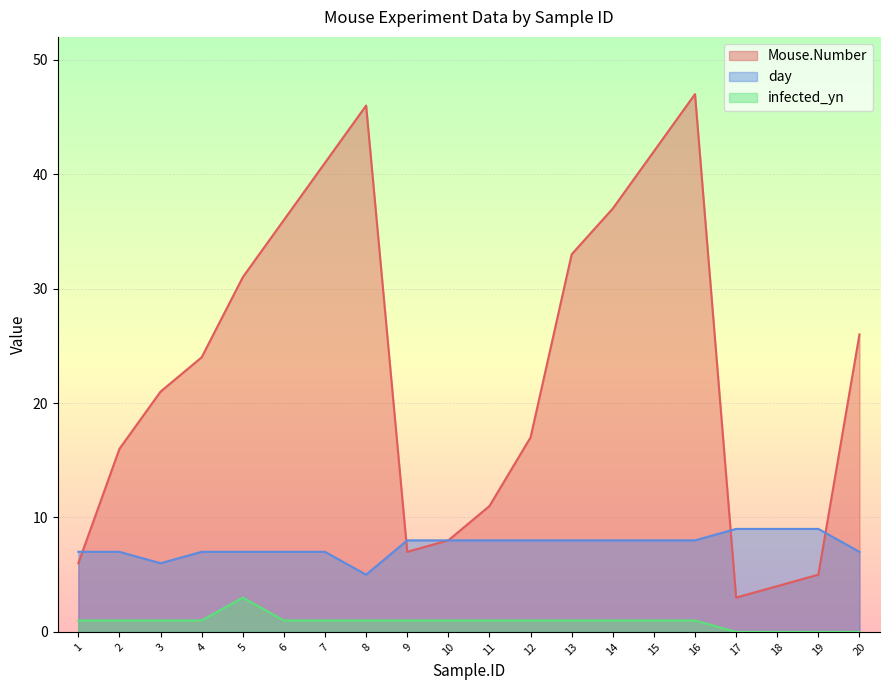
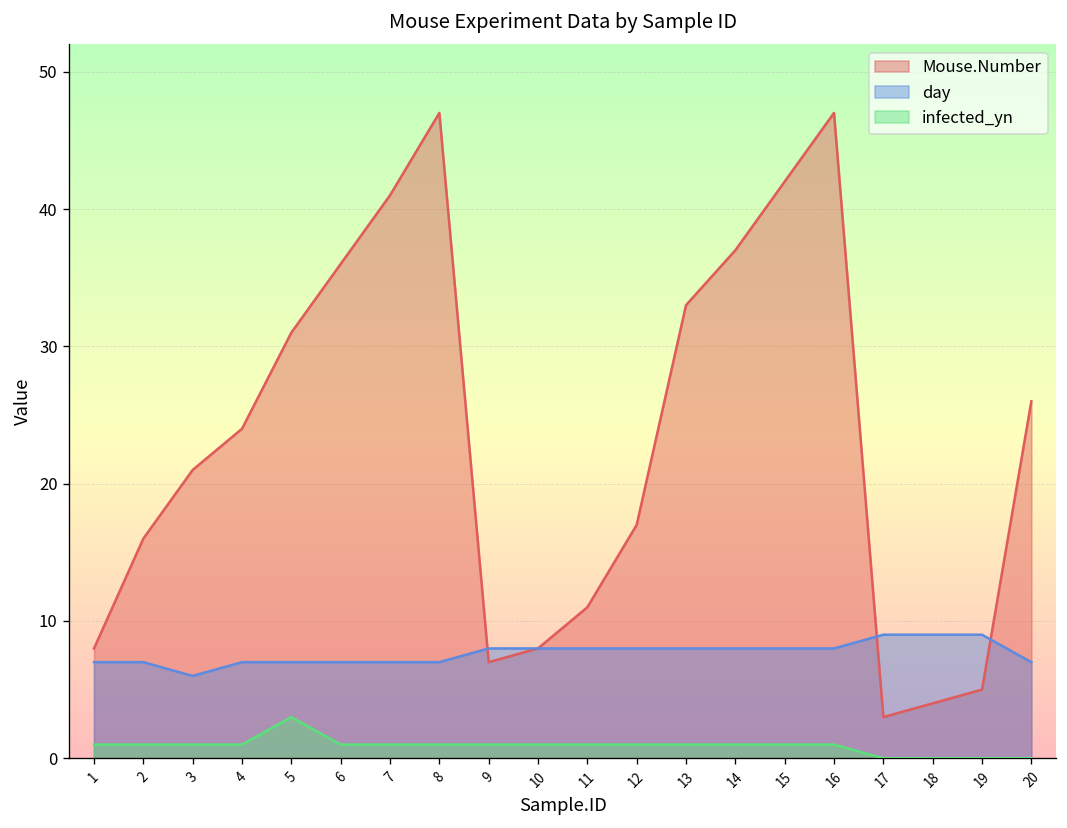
  {
    "Mouse.Number": {
-     "1": 6,
+     "1": 8,
      "2": 16,
      "3": 21,
      "4": 24,
      "5": 31,
      "6": 36,
      "7": 41,
-     "8": 46,
+     "8": 47,
      "9": 7,
      "11": 11,
      "12": 17,
      "13": 33,
      "14": 37,
      "15": 42,
      "16": 47,
      "17": 3,
      "18": 4,
      "19": 5,
      "20": 26
    },
    "day": {
      "1": 7,
      "2": 7,
      "3": 6,
      "4": 7,
      "5": 7,
      "6": 7,
      "7": 7,
-     "8": 5,
+     "8": 7,
      "9": 8,
      "11": 8,
      "12": 8,
      "13": 8,
      "14": 8,
      "15": 8,
      "16": 8,
      "17": 9,
      "18": 9,
      "19": 9,
      "20": 7
    },
    "infected_yn": {
      "1": 1,
      "2": 1,
      "3": 1,
      "4": 1,
      "5": 3,
      "6": 1,
      "7": 1,
      "8": 1,
      "9": 1,
      "10": 1,
      "11": 1,
      "12": 1,
      "13": 1,
      "14": 1,
      "15": 1,
      "16": 1,
      "17": 0,
      "18": 0,
      "19": 0,
      "20": 0
    }
  }
